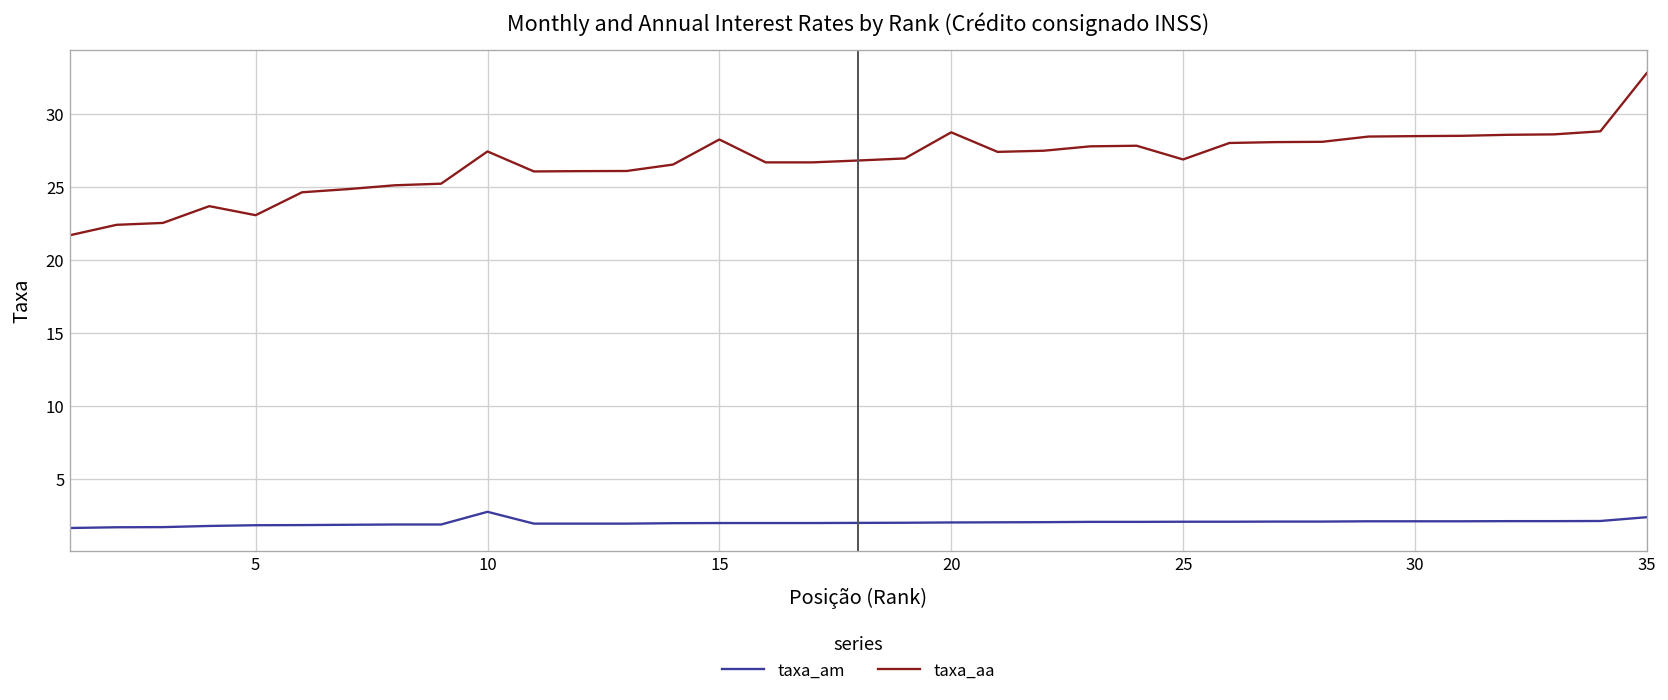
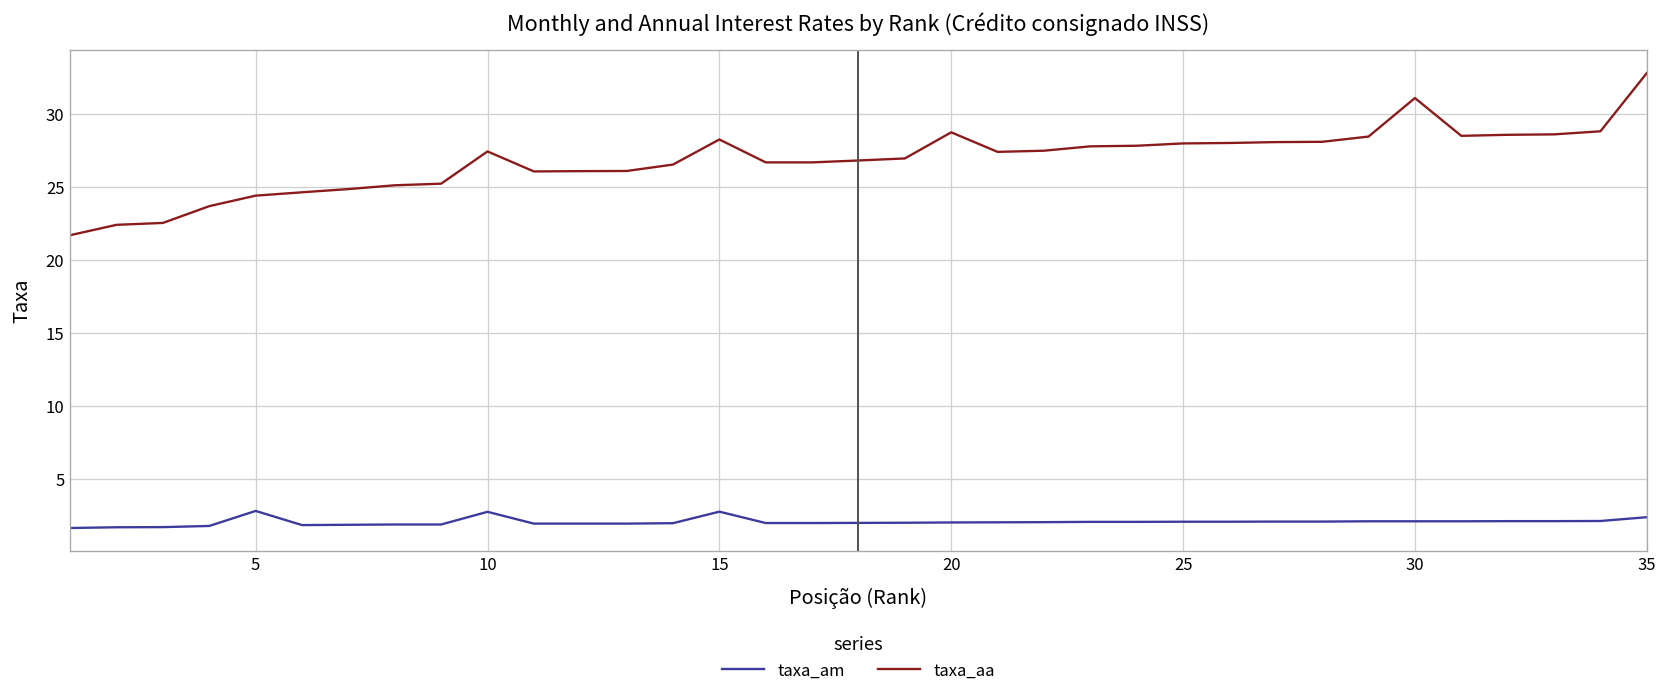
  {
    "taxa_am": {
-     "5": 1.8,
+     "5": 2.8,
      "10": 2.8,
-     "15": 2.0,
+     "15": 2.8,
      "20": 2.0,
      "25": 2.1,
      "30": 2.1,
      "35": 2.4
    },
    "taxa_aa": {
-     "5": 23.1,
+     "5": 24.4,
      "10": 27.5,
      "15": 28.3,
      "20": 28.8,
-     "25": 26.9,
-     "30": 28.5,
+     "25": 28.0,
+     "30": 31.1,
      "35": 32.8
    }
  }
